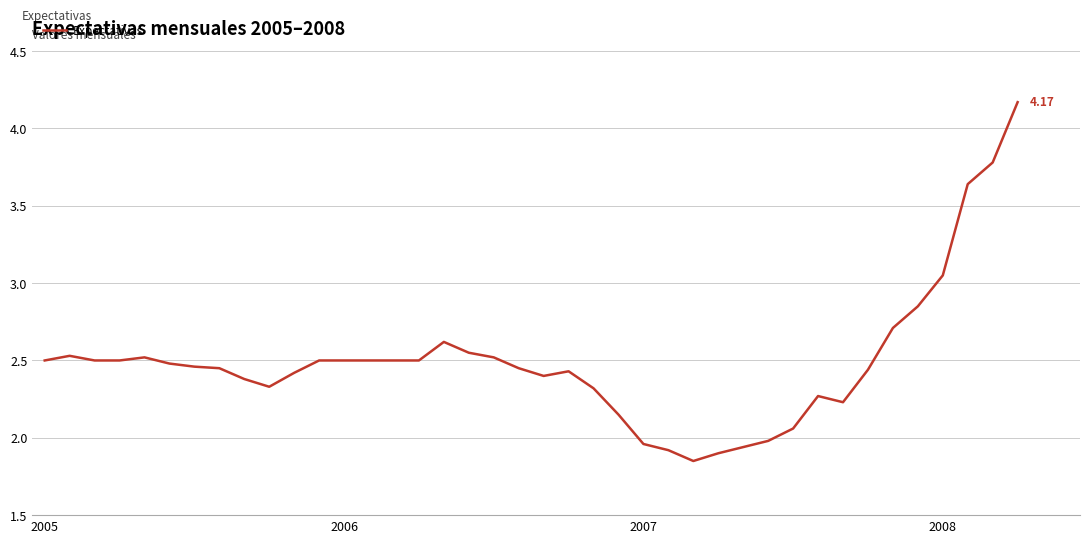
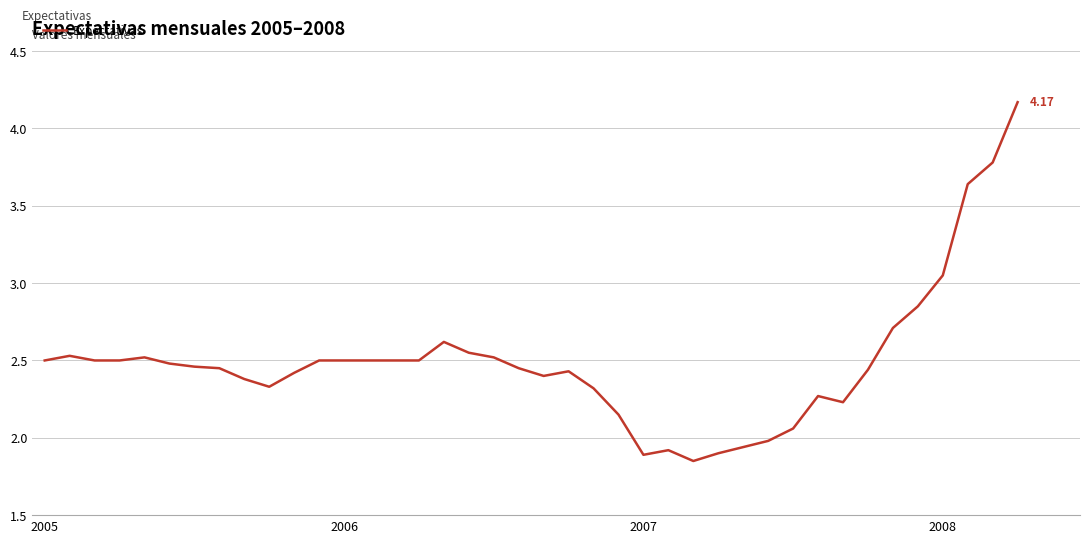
  {
    "2005": 2.50,
    "2006": 2.50,
-   "2007": 1.96,
+   "2007": 1.89,
    "2008": 3.05
  }
